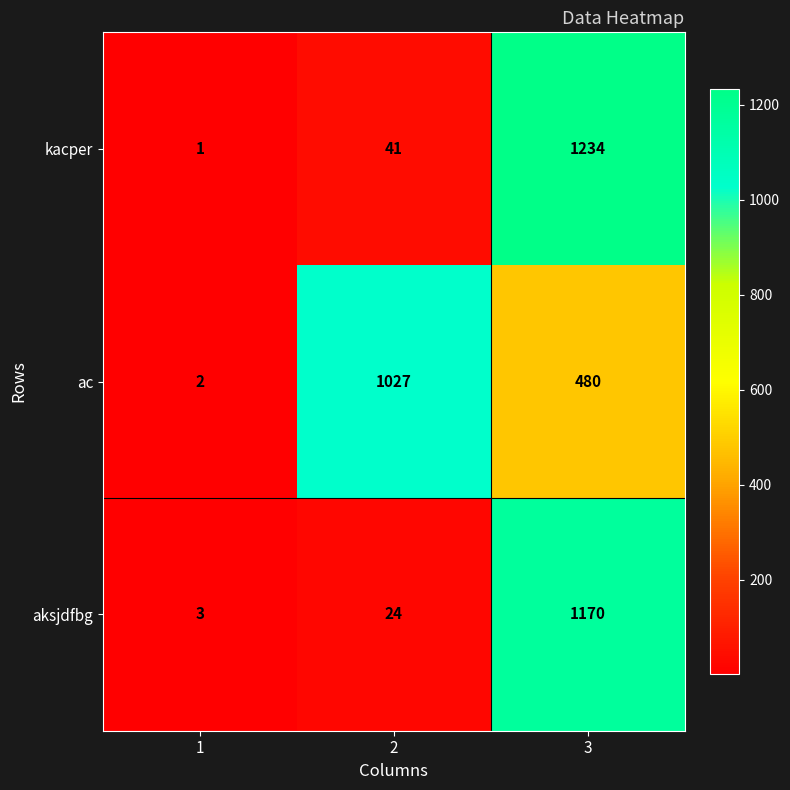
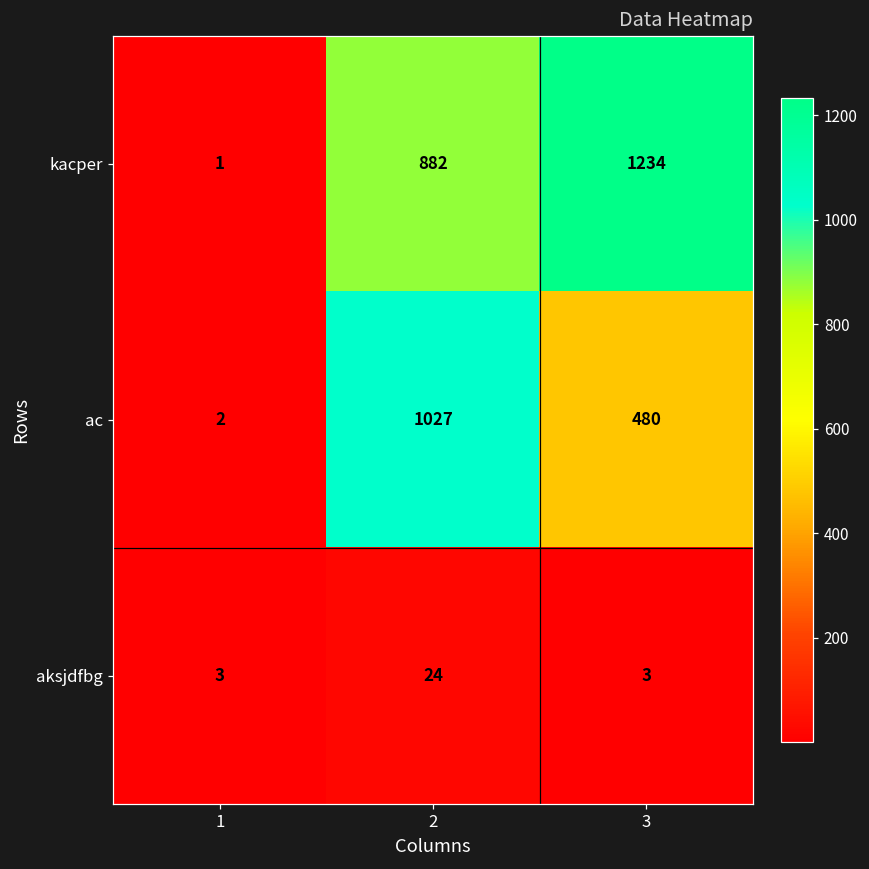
  {
    "kacper": {
      "1": 1,
-     "2": 41,
+     "2": 882,
      "3": 1234
    },
    "ac": {
      "1": 2,
      "2": 1027,
      "3": 480
    },
    "aksjdfbg": {
      "1": 3,
      "2": 24,
-     "3": 1170
+     "3": 3
    }
  }
